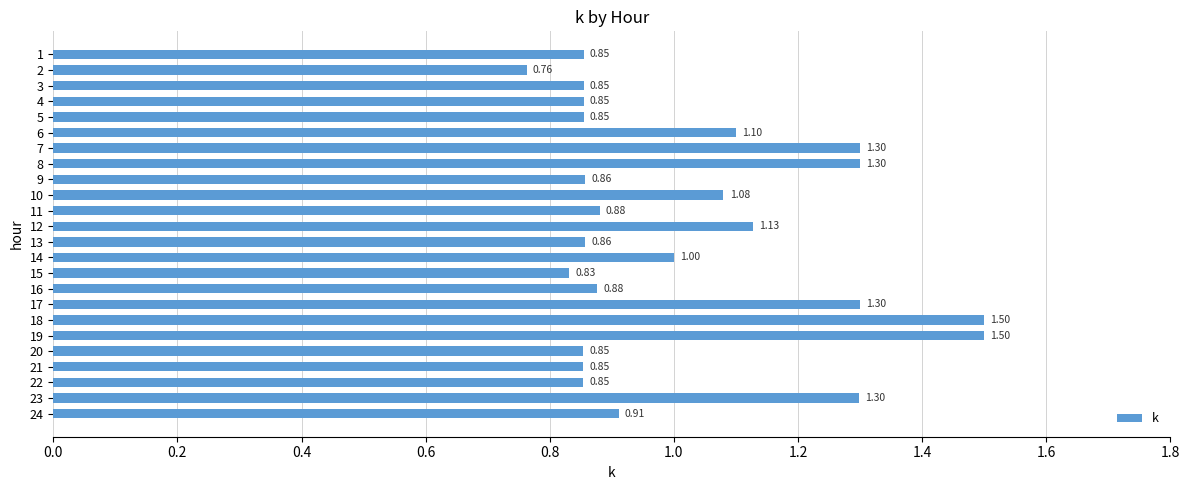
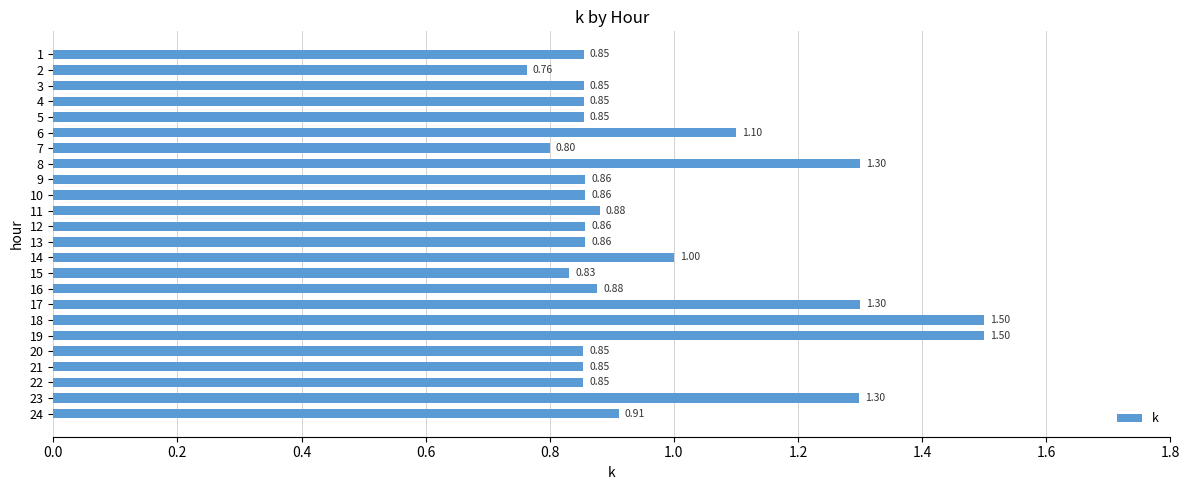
  {
    "1": 0.85,
    "2": 0.76,
    "3": 0.85,
    "4": 0.85,
    "5": 0.85,
    "6": 1.10,
-   "7": 1.30,
+   "7": 0.80,
    "8": 1.30,
    "9": 0.86,
-   "10": 1.08,
+   "10": 0.86,
    "11": 0.88,
-   "12": 1.13,
+   "12": 0.86,
    "13": 0.86,
    "14": 1.00,
    "15": 0.83,
    "16": 0.88,
    "17": 1.30,
    "18": 1.50,
    "19": 1.50,
    "20": 0.85,
    "21": 0.85,
    "22": 0.85,
    "23": 1.30,
    "24": 0.91
  }
